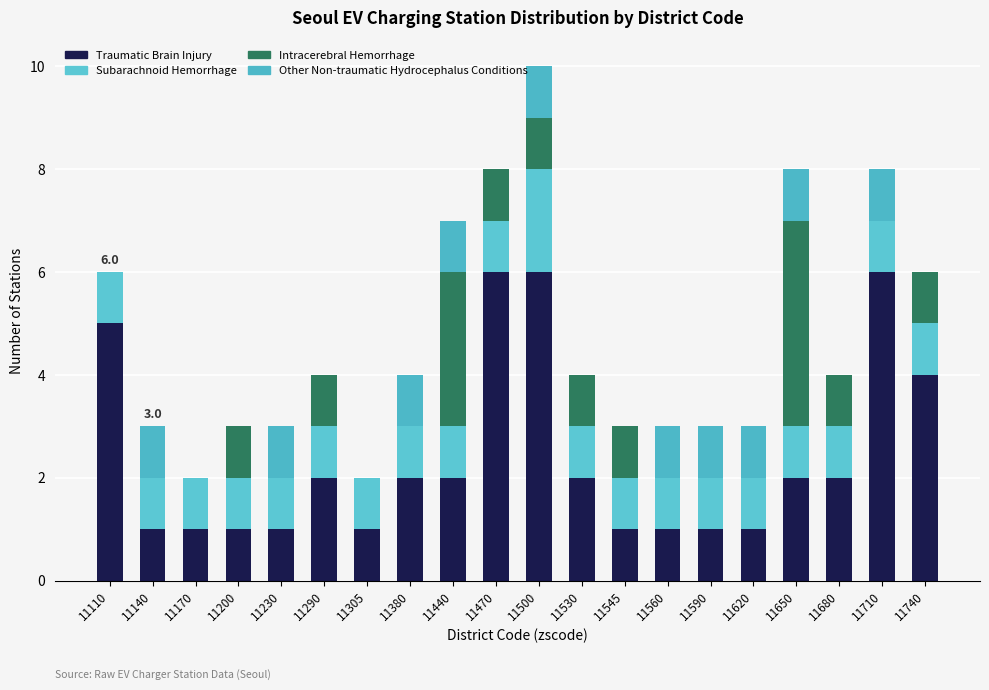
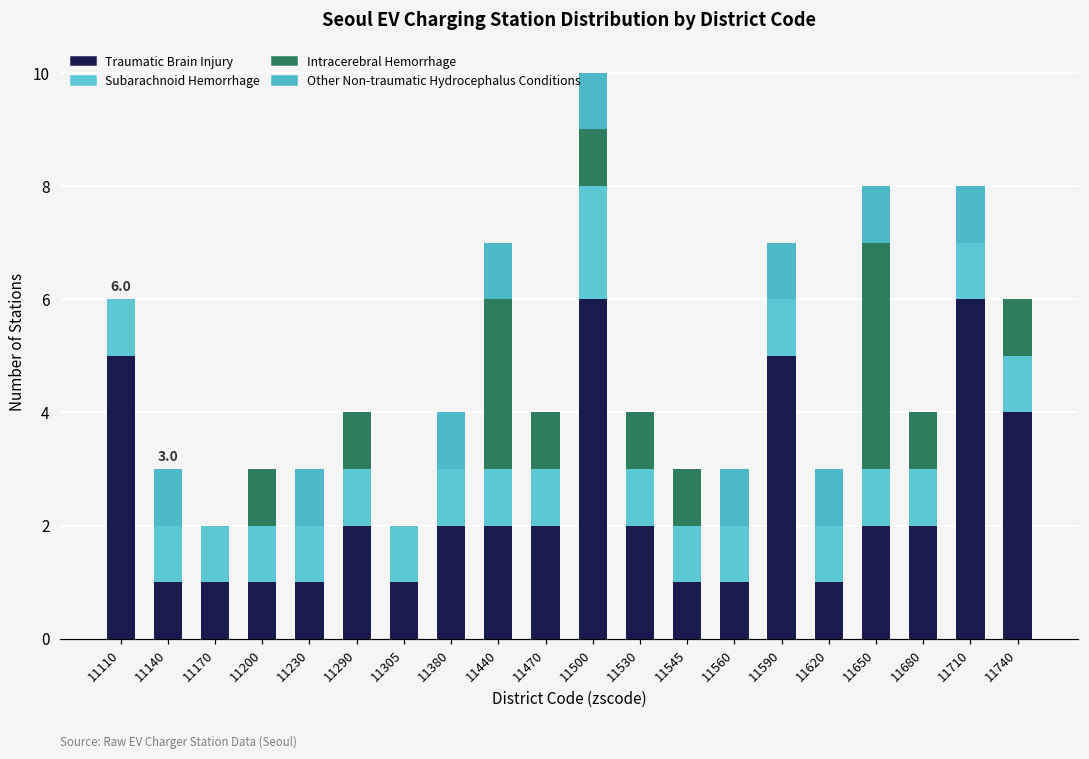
  {
    "Traumatic Brain Injury": {
      "11110": 5,
      "11140": 1,
      "11170": 1,
      "11200": 1,
      "11230": 1,
      "11290": 2,
      "11305": 1,
      "11380": 2,
      "11440": 2,
-     "11470": 6,
+     "11470": 2,
      "11500": 6,
      "11530": 2,
      "11545": 1,
      "11560": 1,
-     "11590": 1,
+     "11590": 5,
      "11620": 1,
      "11650": 2,
      "11680": 2,
      "11710": 6,
      "11740": 4
    },
    "Intracerebral Hemorrhage": {
      "11140": 0,
      "11170": 0,
      "11200": 1,
      "11230": 0,
      "11290": 1,
      "11305": 0,
      "11380": 0,
      "11440": 3,
      "11470": 1,
      "11500": 1,
      "11530": 1,
      "11545": 1,
      "11560": 0,
      "11590": 0,
      "11620": 0,
      "11650": 4,
      "11680": 1,
      "11710": 0,
      "11740": 1
    }
  }
